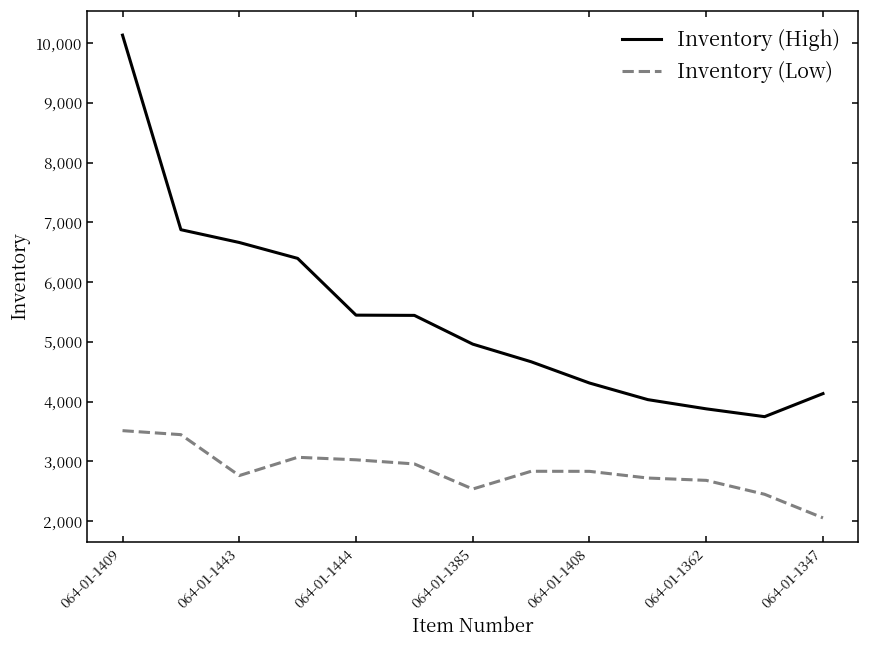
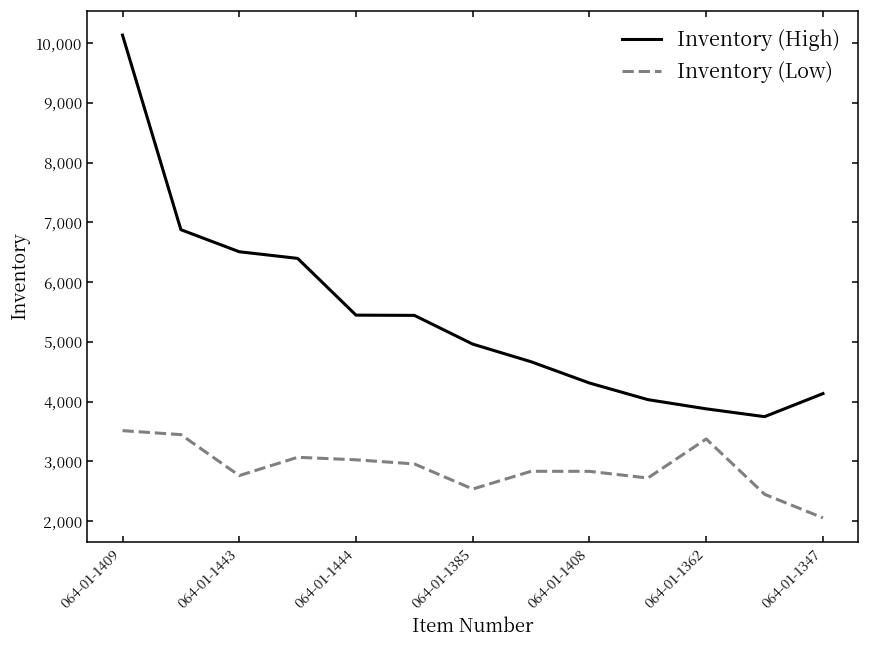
  {
    "Inventory (High)": {
      "064-01-1409": "10,100",
-     "064-01-1443": "6,700",
+     "064-01-1443": "6,500",
      "064-01-1444": "5,400",
      "064-01-1385": "5,000",
      "064-01-1408": "4,300",
      "064-01-1362": "3,900",
      "064-01-1347": "4,100"
    },
    "Inventory (Low)": {
      "064-01-1409": "3,500",
      "064-01-1443": "2,800",
      "064-01-1444": "3,000",
      "064-01-1385": "2,500",
      "064-01-1408": "2,800",
-     "064-01-1362": "2,700",
+     "064-01-1362": "3,400",
      "064-01-1347": "2,100"
    }
  }
